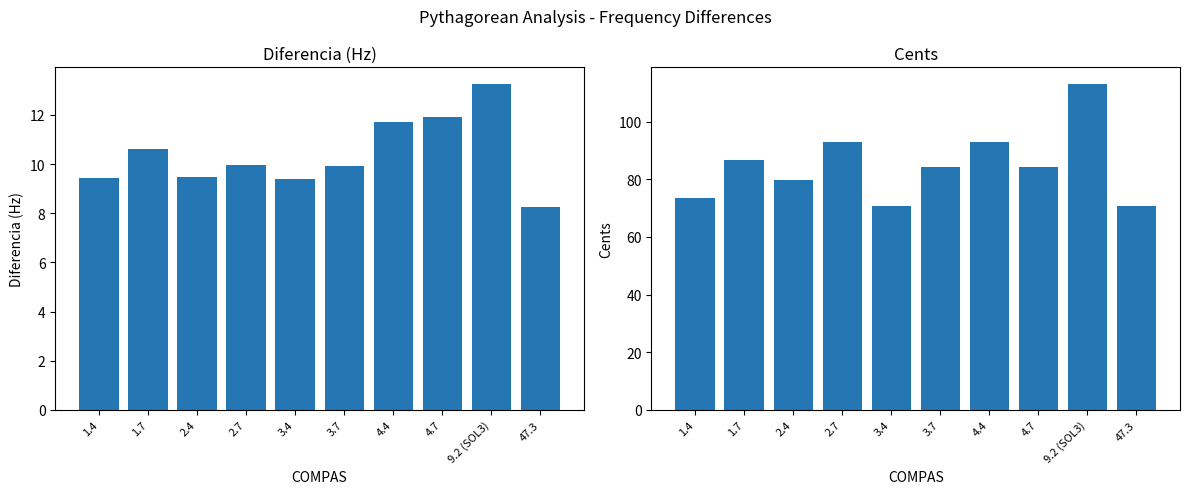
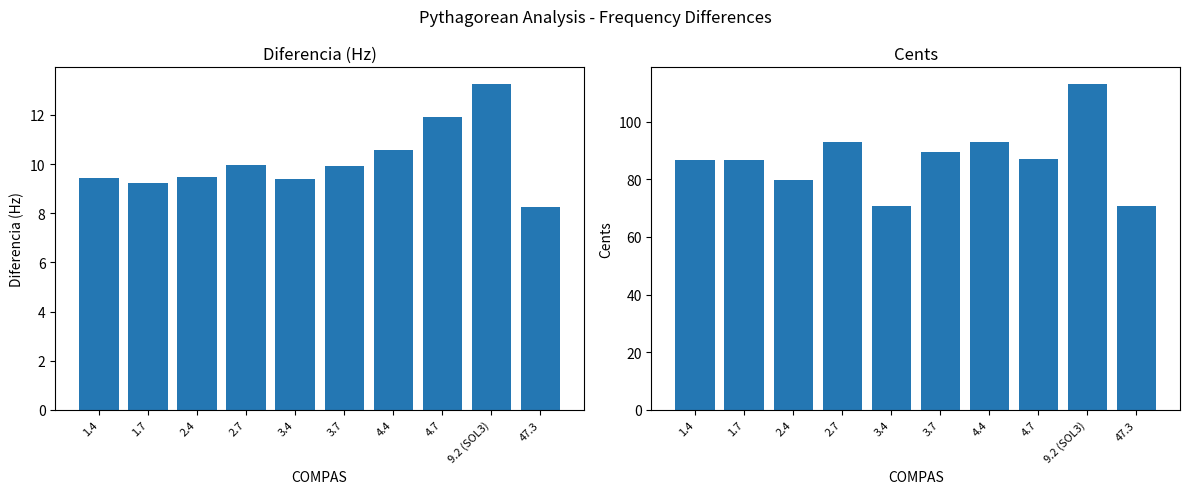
  {
    "Diferencia (Hz)": {
      "1.4": 9.4,
-     "1.7": 10.6,
+     "1.7": 9.2,
      "2.4": 9.5,
      "2.7": 10.0,
      "3.4": 9.4,
      "3.7": 9.9,
-     "4.4": 11.7,
+     "4.4": 10.6,
      "4.7": 11.9,
      "9.2 (SOL3)": 13.3,
      "47.3": 8.3
    },
    "Cents": {
-     "1.4": 73,
+     "1.4": 87,
      "1.7": 87,
      "2.4": 80,
      "2.7": 93,
      "3.4": 71,
-     "3.7": 84,
+     "3.7": 89,
      "4.4": 93,
-     "4.7": 84,
+     "4.7": 87,
      "9.2 (SOL3)": 113,
      "47.3": 71
    }
  }
